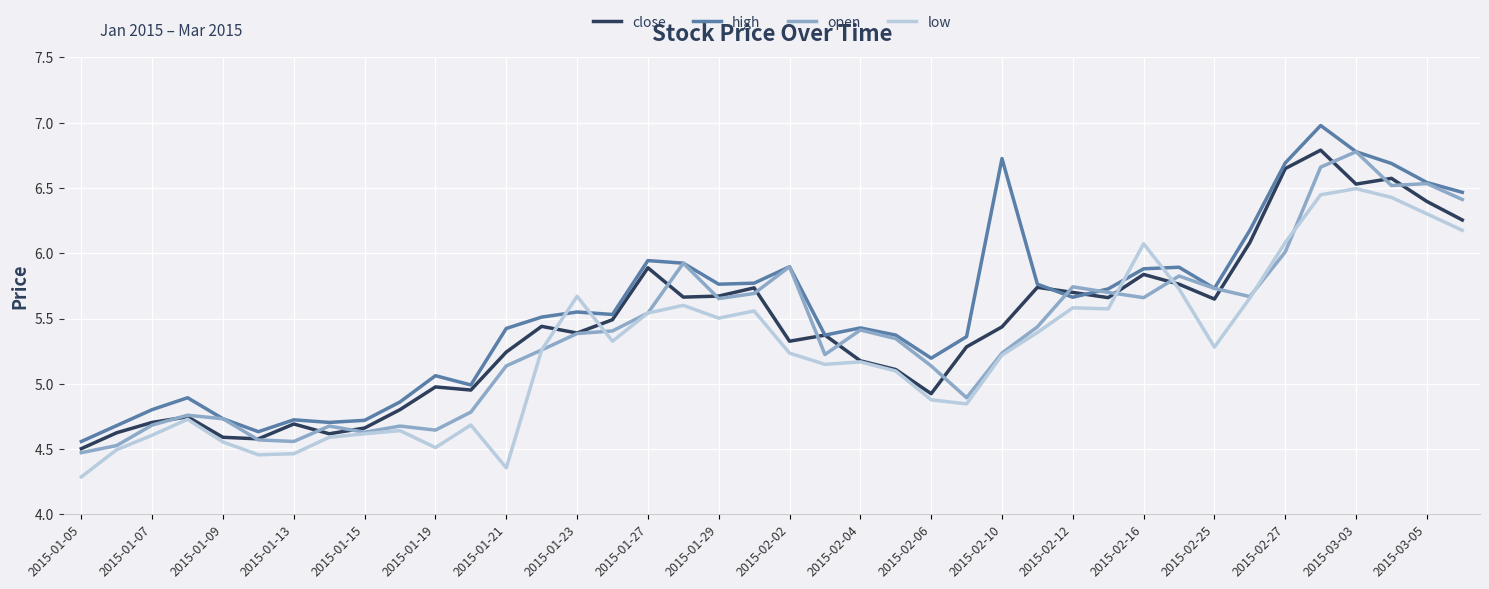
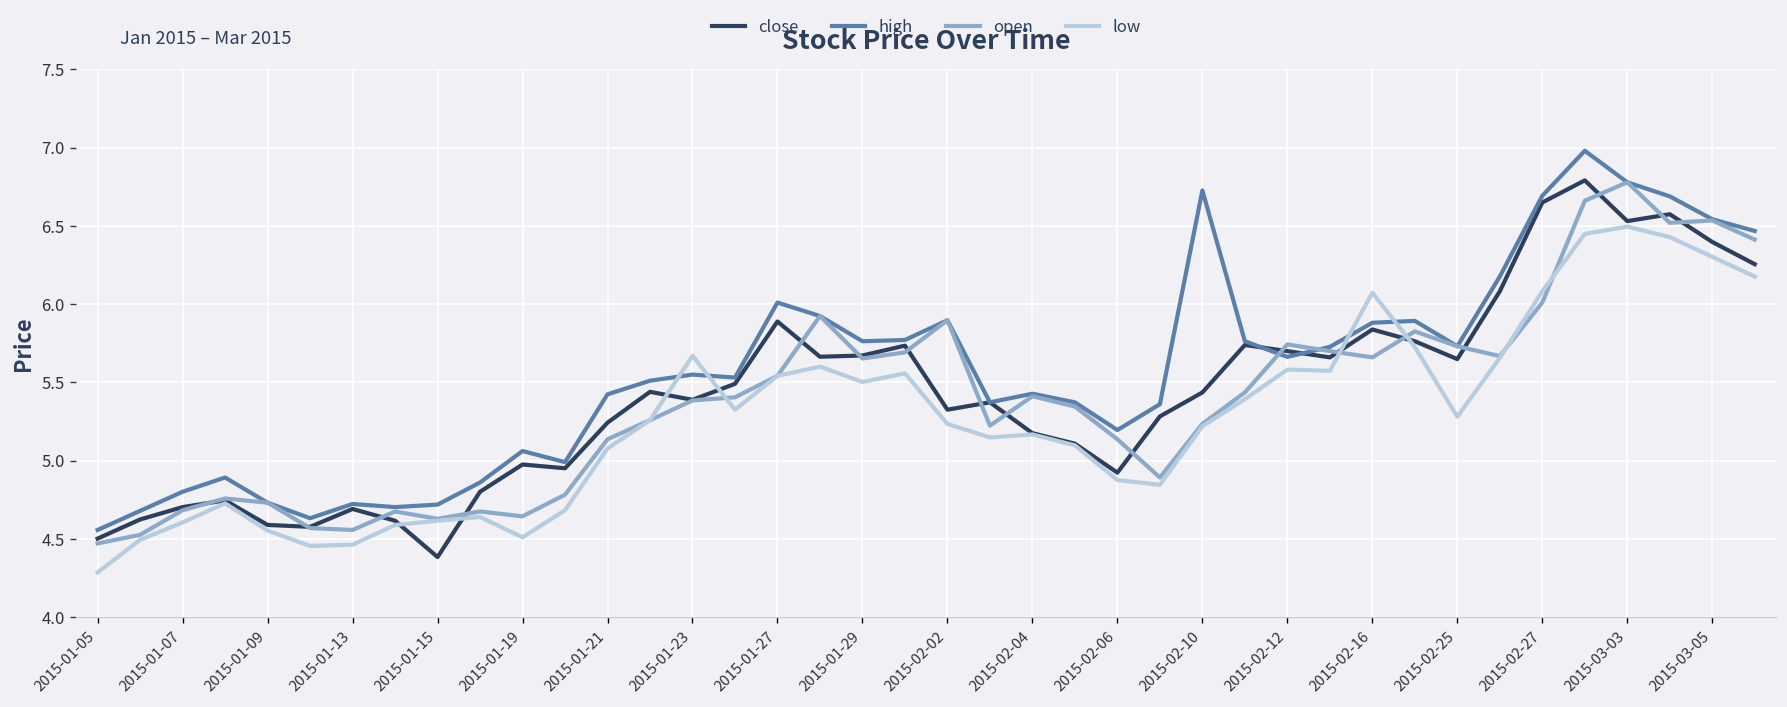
  {
    "close": {
      "2015-01-05": 4.50,
      "2015-01-07": 4.70,
      "2015-01-09": 4.59,
      "2015-01-13": 4.69,
-     "2015-01-15": 4.66,
+     "2015-01-15": 4.39,
      "2015-01-19": 4.98,
      "2015-01-21": 5.24,
      "2015-01-27": 5.89,
      "2015-02-02": 5.33,
      "2015-02-06": 4.92,
      "2015-02-10": 5.44,
      "2015-02-12": 5.70,
      "2015-02-16": 5.84,
      "2015-02-25": 5.65,
      "2015-02-27": 6.65,
      "2015-03-03": 6.53,
      "2015-03-05": 6.40
    },
    "high": {
      "2015-01-05": 4.56,
      "2015-01-07": 4.80,
      "2015-01-13": 4.72,
      "2015-01-15": 4.72,
      "2015-01-19": 5.06,
      "2015-01-21": 5.42,
      "2015-01-23": 5.55,
-     "2015-01-27": 5.94,
+     "2015-01-27": 6.01,
      "2015-01-29": 5.76,
      "2015-02-06": 5.20,
      "2015-02-10": 6.73,
      "2015-02-12": 5.66,
      "2015-02-16": 5.88,
      "2015-02-27": 6.69
    },
    "open": {
      "2015-01-05": 4.47,
      "2015-01-07": 4.68,
      "2015-01-13": 4.56,
      "2015-01-19": 4.65,
      "2015-01-21": 5.14,
      "2015-02-06": 5.14,
      "2015-02-12": 5.74,
      "2015-02-16": 5.66,
      "2015-02-27": 6.01
    },
    "low": {
      "2015-01-05": 4.29,
      "2015-01-07": 4.61,
      "2015-01-09": 4.55,
      "2015-01-13": 4.46,
      "2015-01-19": 4.51,
-     "2015-01-21": 4.36,
+     "2015-01-21": 5.08,
      "2015-01-23": 5.67,
      "2015-01-29": 5.50,
      "2015-02-02": 5.24,
      "2015-02-06": 4.88,
      "2015-02-12": 5.58,
      "2015-02-16": 6.07,
      "2015-02-25": 5.28,
      "2015-02-27": 6.08,
      "2015-03-03": 6.50,
      "2015-03-05": 6.30
    }
  }
